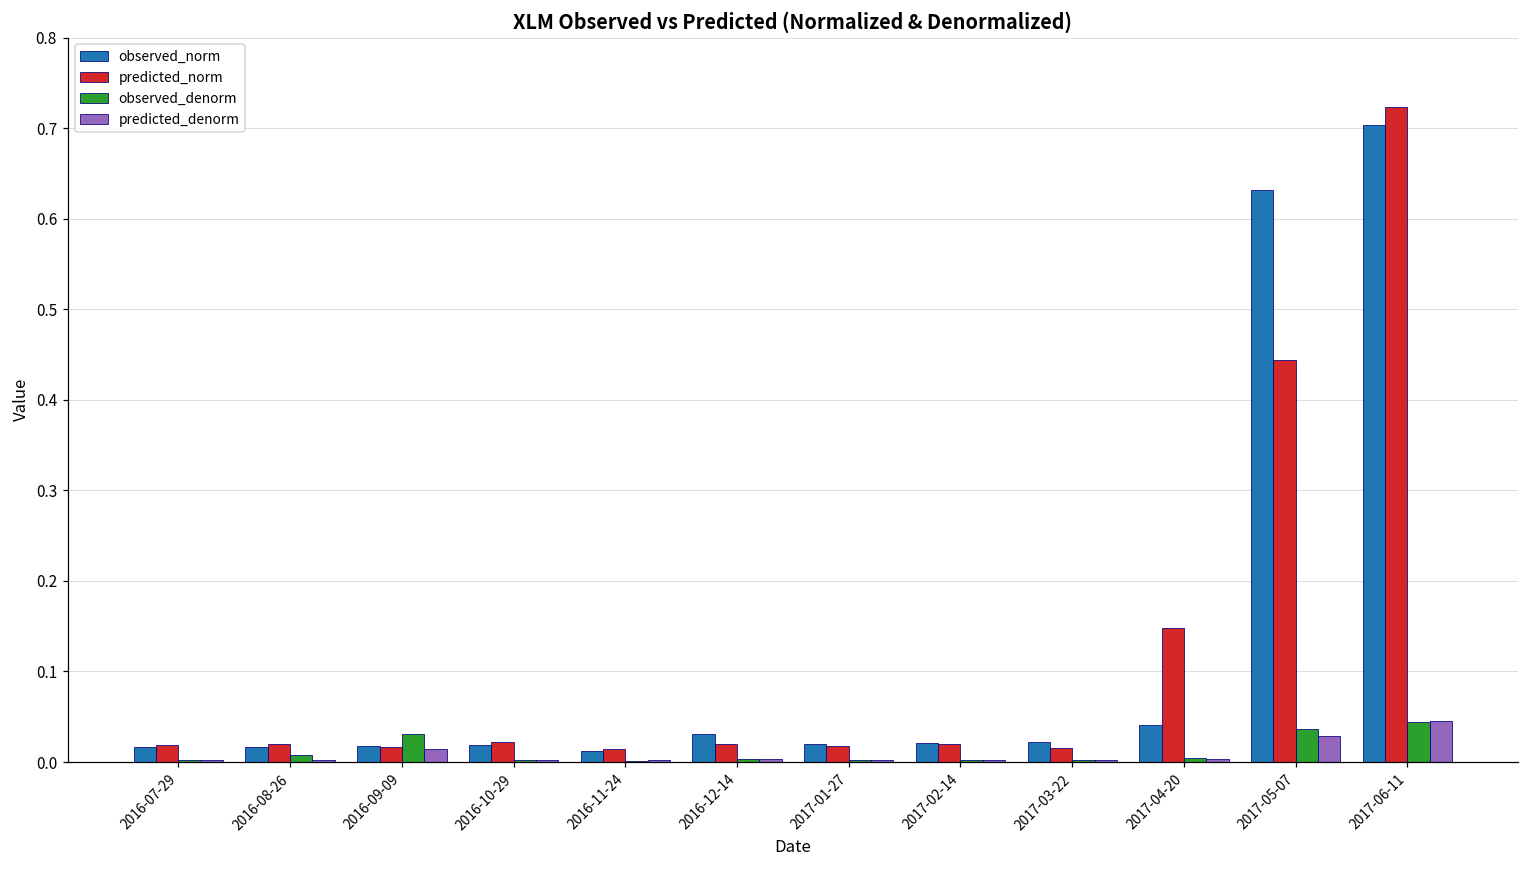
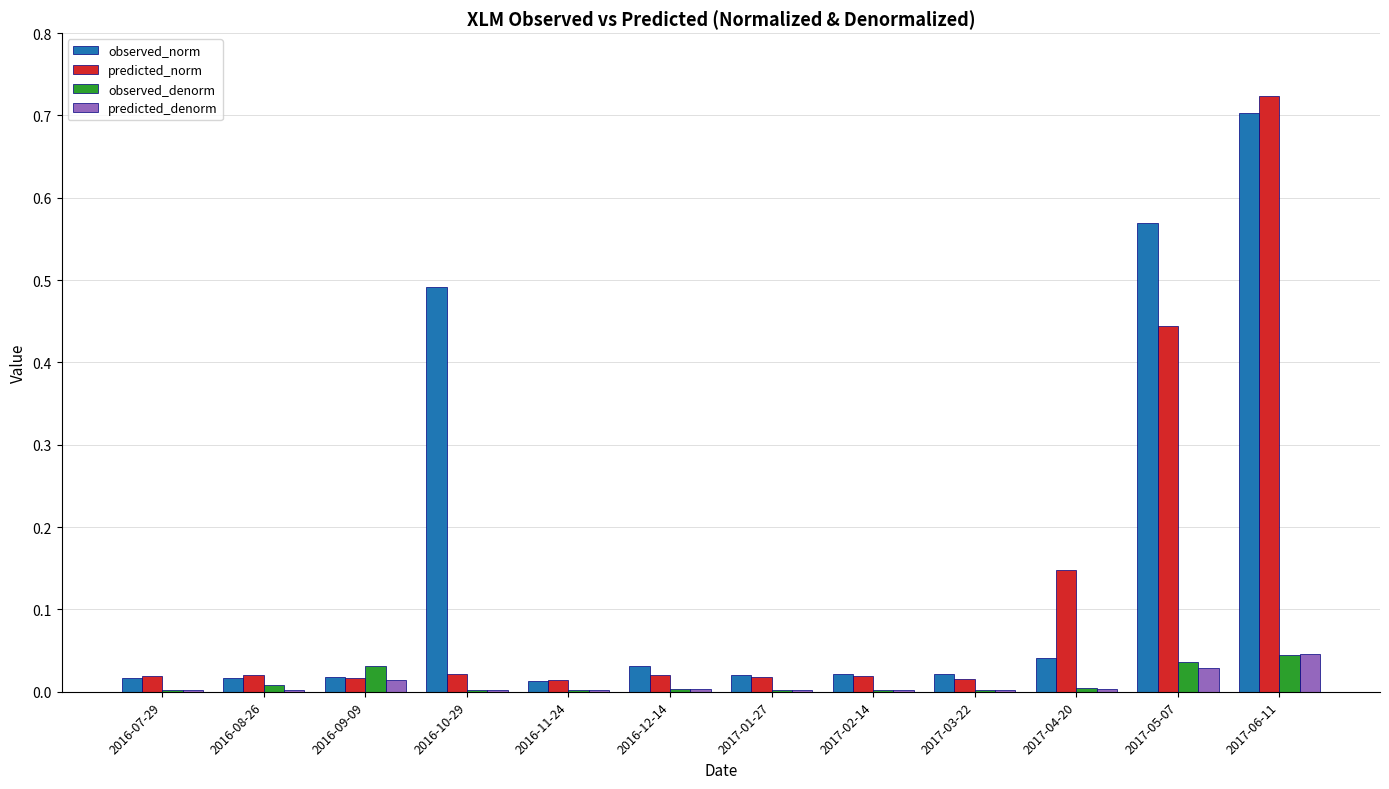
  {
    "observed_norm": {
      "2016-07-29": 0.02,
      "2016-08-26": 0.02,
      "2016-09-09": 0.02,
-     "2016-10-29": 0.02,
+     "2016-10-29": 0.49,
      "2016-11-24": 0.01,
      "2016-12-14": 0.03,
      "2017-01-27": 0.02,
      "2017-02-14": 0.02,
      "2017-03-22": 0.02,
      "2017-04-20": 0.04,
-     "2017-05-07": 0.63,
+     "2017-05-07": 0.57,
      "2017-06-11": 0.70
    },
    "predicted_norm": {
      "2016-07-29": 0.02,
      "2016-08-26": 0.02,
      "2016-09-09": 0.02,
      "2016-10-29": 0.02,
      "2016-11-24": 0.01,
      "2016-12-14": 0.02,
      "2017-01-27": 0.02,
      "2017-02-14": 0.02,
      "2017-03-22": 0.02,
      "2017-04-20": 0.15,
      "2017-05-07": 0.44,
      "2017-06-11": 0.72
    },
    "observed_denorm": {
      "2016-08-26": 0.01,
      "2016-09-09": 0.03,
      "2016-12-14": 0.00,
      "2017-04-20": 0.00,
      "2017-05-07": 0.04,
      "2017-06-11": 0.04
    },
    "predicted_denorm": {
      "2016-09-09": 0.01,
      "2016-12-14": 0.00,
      "2017-04-20": 0.00,
      "2017-05-07": 0.03,
      "2017-06-11": 0.05
    }
  }
